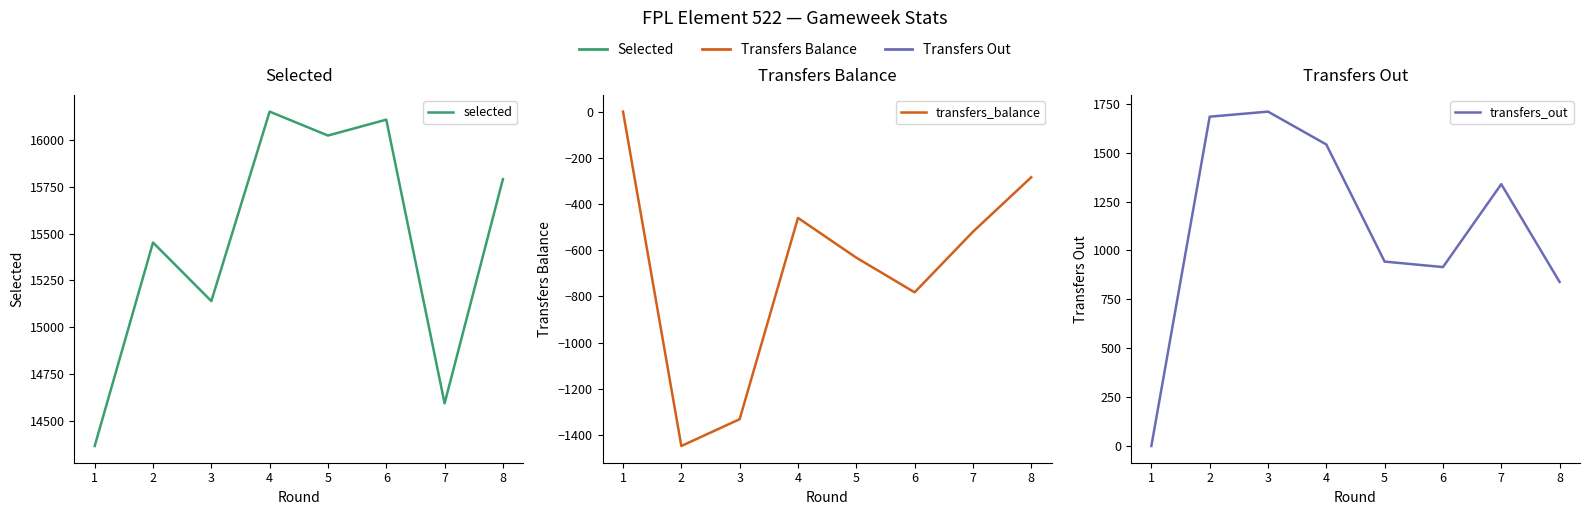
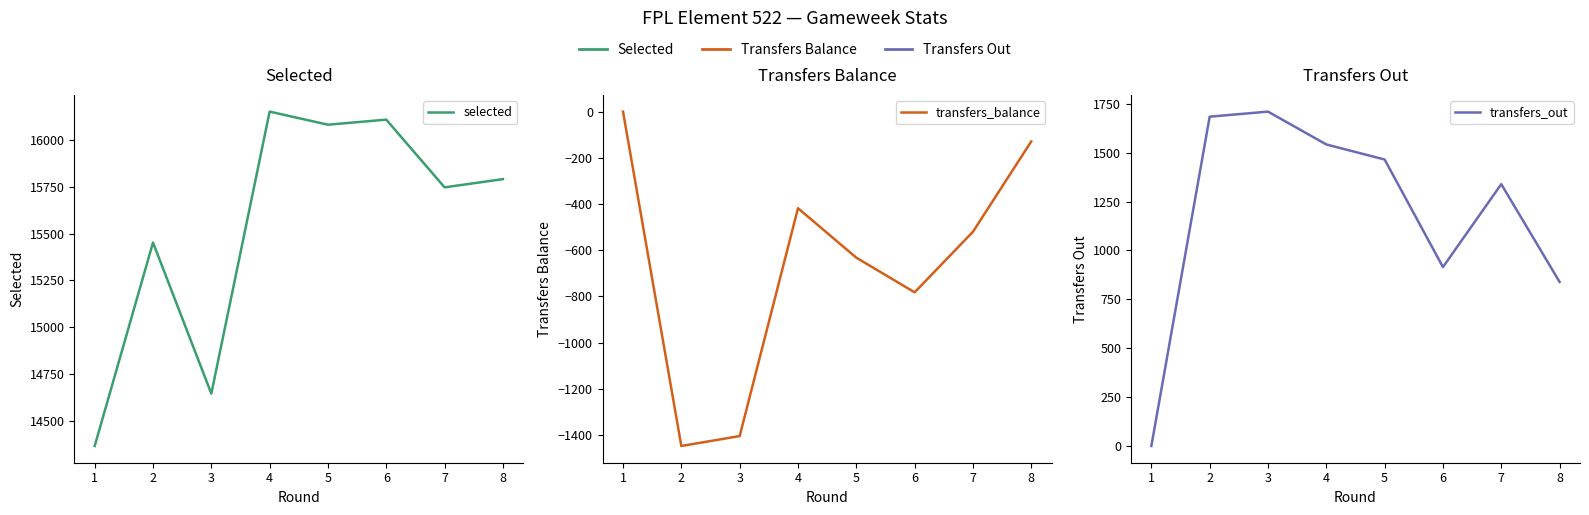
  {
    "Selected": {
      "1": 14370,
      "2": 15450,
-     "3": 15140,
+     "3": 14650,
      "4": 16150,
-     "5": 16030,
+     "5": 16080,
      "6": 16110,
-     "7": 14590,
+     "7": 15750,
      "8": 15790
    },
    "Transfers Balance": {
      "1": 0,
      "2": -1450,
-     "3": -1330,
-     "4": -460,
+     "3": -1400,
+     "4": -420,
      "5": -630,
      "6": -780,
      "7": -520,
-     "8": -280
+     "8": -130
    },
    "Transfers Out": {
      "1": 0,
      "2": 1680,
      "3": 1710,
      "4": 1540,
-     "5": 940,
+     "5": 1470,
      "6": 920,
      "7": 1340,
      "8": 840
    }
  }
